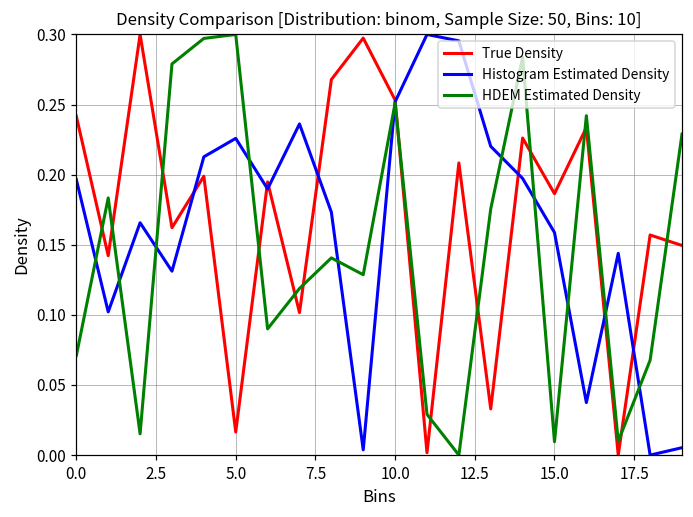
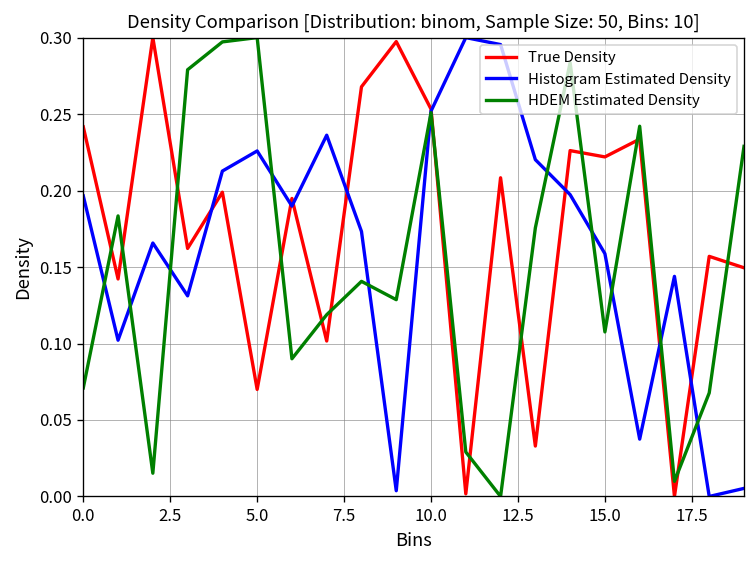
  {
    "True Density": {
      "0.0": 0.242,
-     "5.0": 0.016,
-     "15.0": 0.186
+     "5.0": 0.070,
+     "15.0": 0.222
    },
    "Histogram Estimated Density": {
      "0.0": 0.197,
      "5.0": 0.226,
      "15.0": 0.159
    },
    "HDEM Estimated Density": {
      "0.0": 0.071,
      "5.0": 0.300,
-     "15.0": 0.010
+     "15.0": 0.108
    }
  }
